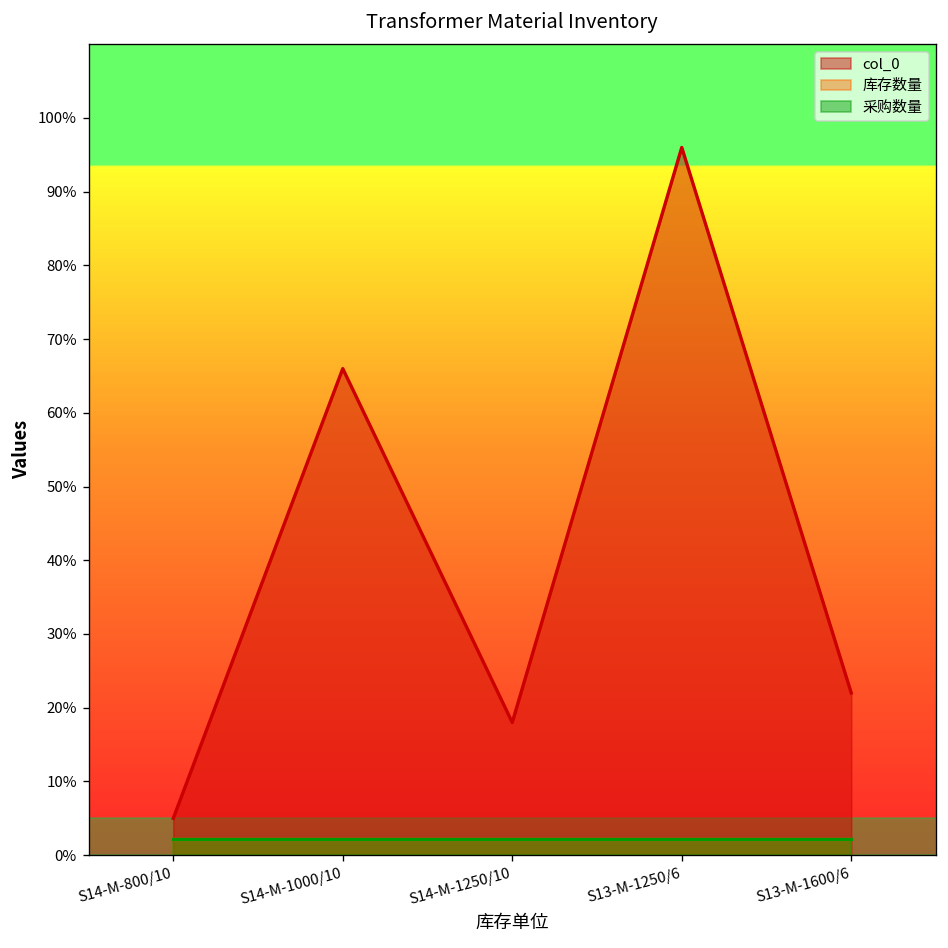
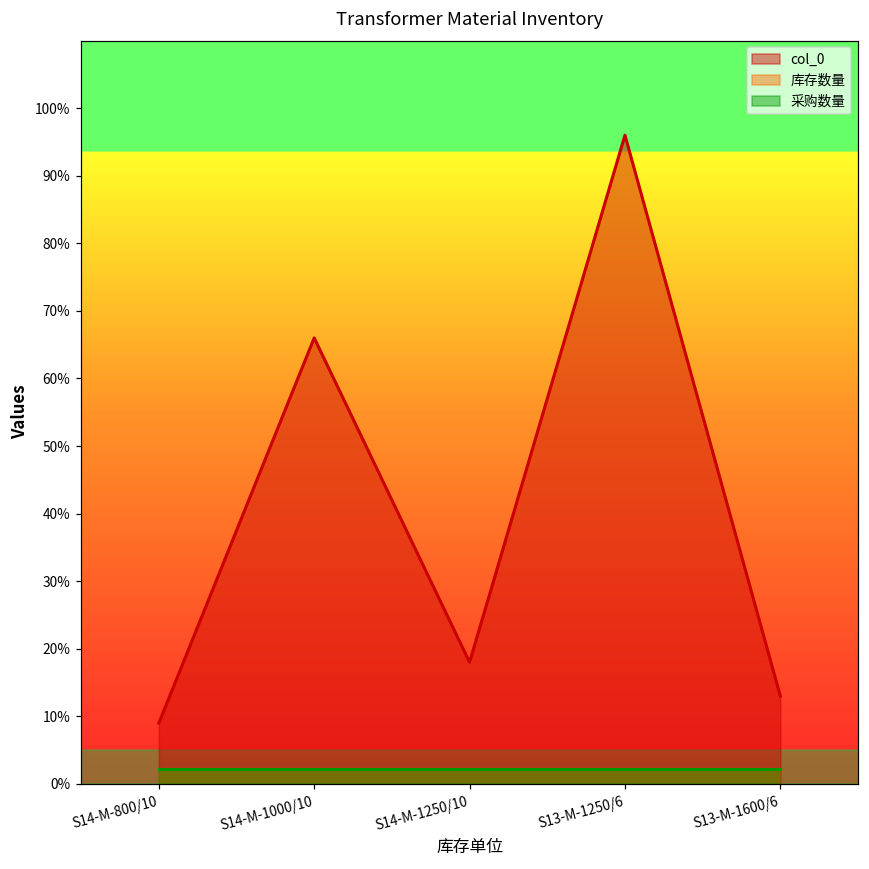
  {
    "col_0": {
-     "S14-M-800/10": "5%",
+     "S14-M-800/10": "9%",
      "S14-M-1000/10": "66%",
      "S14-M-1250/10": "18%",
      "S13-M-1250/6": "96%",
-     "S13-M-1600/6": "22%"
+     "S13-M-1600/6": "13%"
    },
    "采购数量": {
      "S14-M-800/10": "2%",
      "S14-M-1000/10": "2%",
      "S14-M-1250/10": "2%",
      "S13-M-1250/6": "2%",
      "S13-M-1600/6": "2%"
    }
  }
